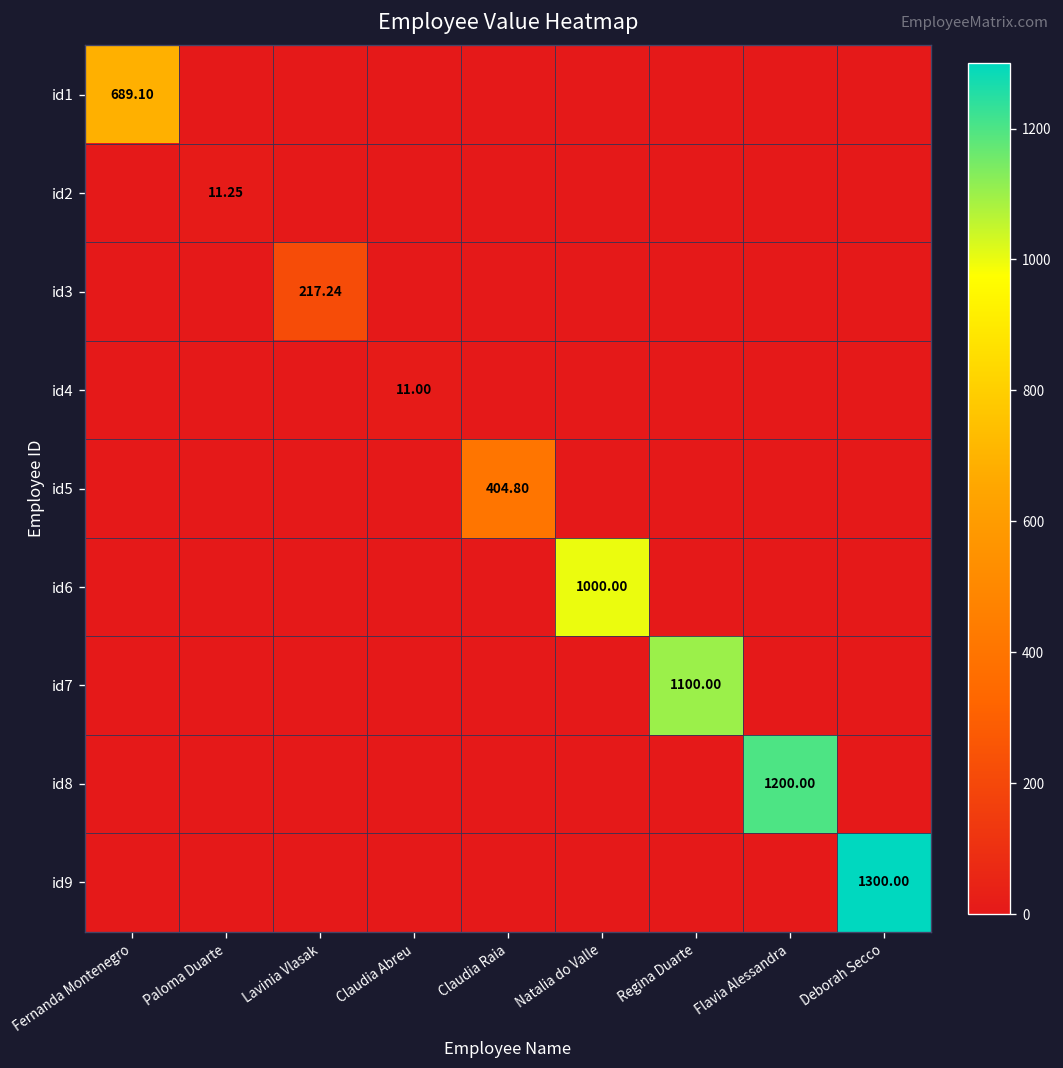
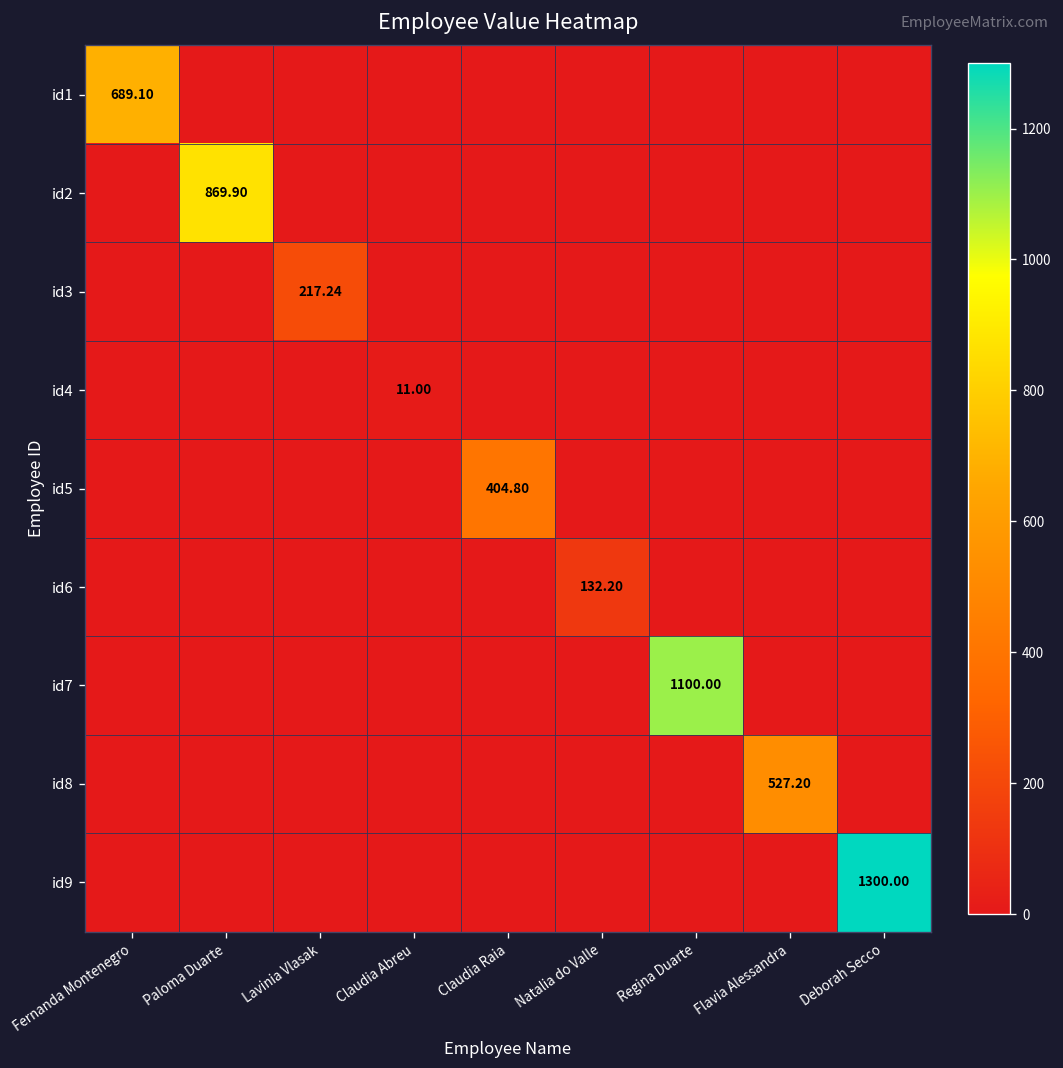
  {
    "id1": {
      "Fernanda Montenegro": 689.10
    },
    "id2": {
-     "Paloma Duarte": 11.25
+     "Paloma Duarte": 869.90
    },
    "id3": {
      "Lavinia Vlasak": 217.24
    },
    "id4": {
      "Claudia Abreu": 11.00
    },
    "id5": {
      "Claudia Raia": 404.80
    },
    "id6": {
-     "Natalia do Valle": 1000.00
+     "Natalia do Valle": 132.20
    },
    "id7": {
      "Regina Duarte": 1100.00
    },
    "id8": {
-     "Flavia Alessandra": 1200.00
+     "Flavia Alessandra": 527.20
    },
    "id9": {
      "Deborah Secco": 1300.00
    }
  }
